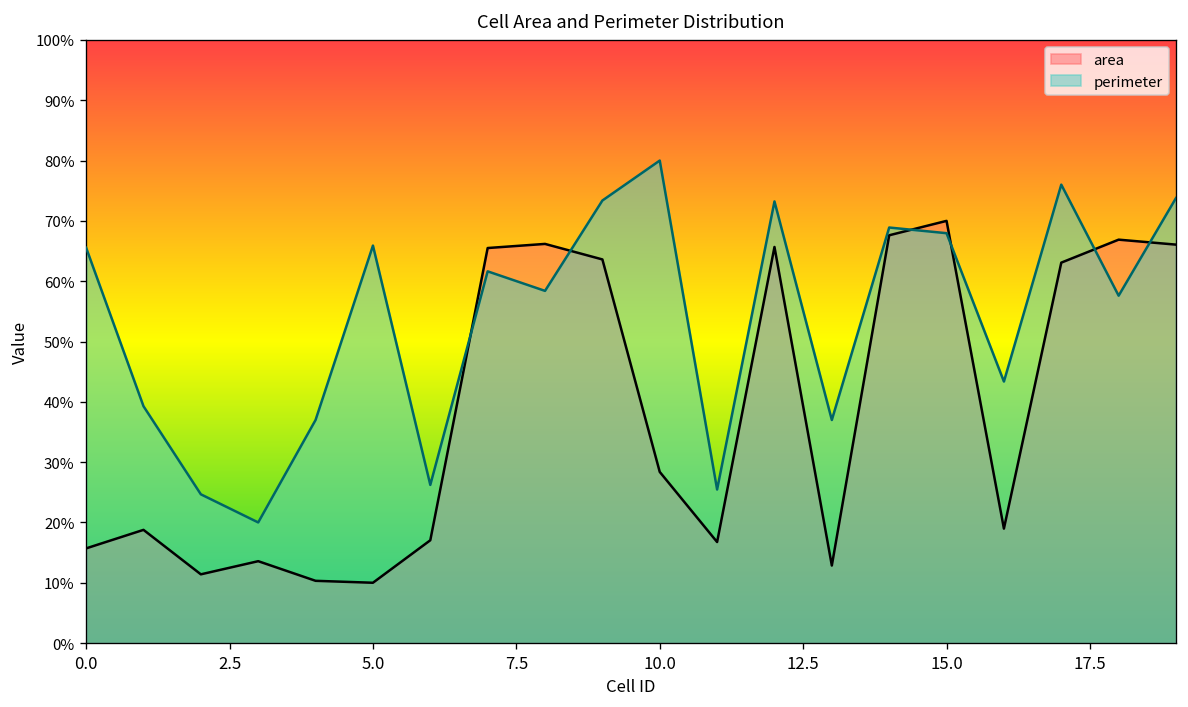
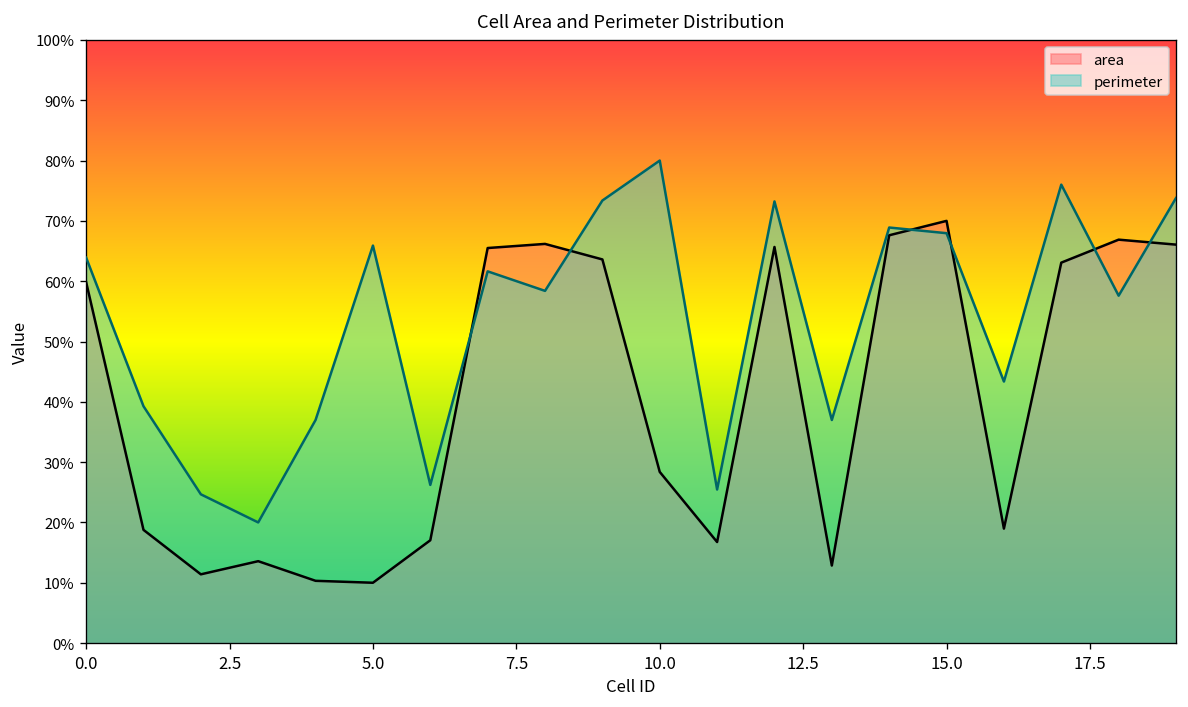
  {
    "area": {
-     "0.0": "16%",
+     "0.0": "60%",
      "5.0": "10%",
      "10.0": "28%",
      "15.0": "70%"
    },
    "perimeter": {
-     "0.0": "66%",
+     "0.0": "64%",
      "5.0": "66%",
      "10.0": "80%",
      "15.0": "68%"
    }
  }
